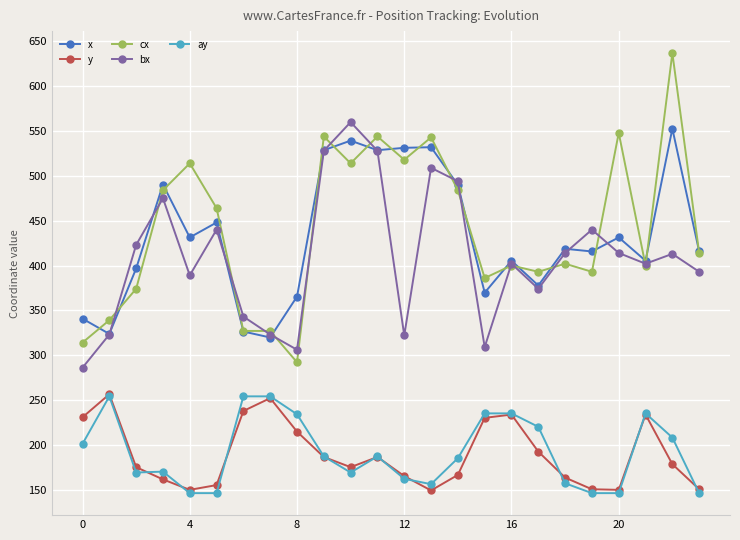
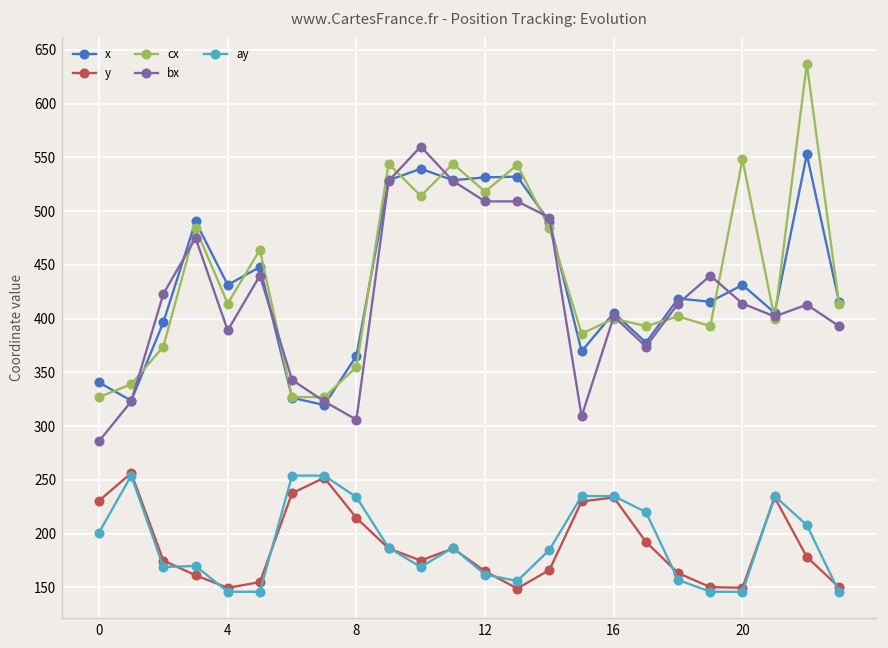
  {
    "y": {
      "0": 230,
      "4": 150,
      "8": 210,
      "12": 170,
      "20": 150
    },
    "cx": {
-     "0": 310,
-     "4": 510,
-     "8": 290,
+     "0": 330,
+     "4": 410,
+     "8": 360,
      "12": 520,
      "20": 550
    },
    "bx": {
      "0": 290,
      "4": 390,
      "8": 310,
-     "12": 320,
+     "12": 510,
      "20": 410
    }
  }
